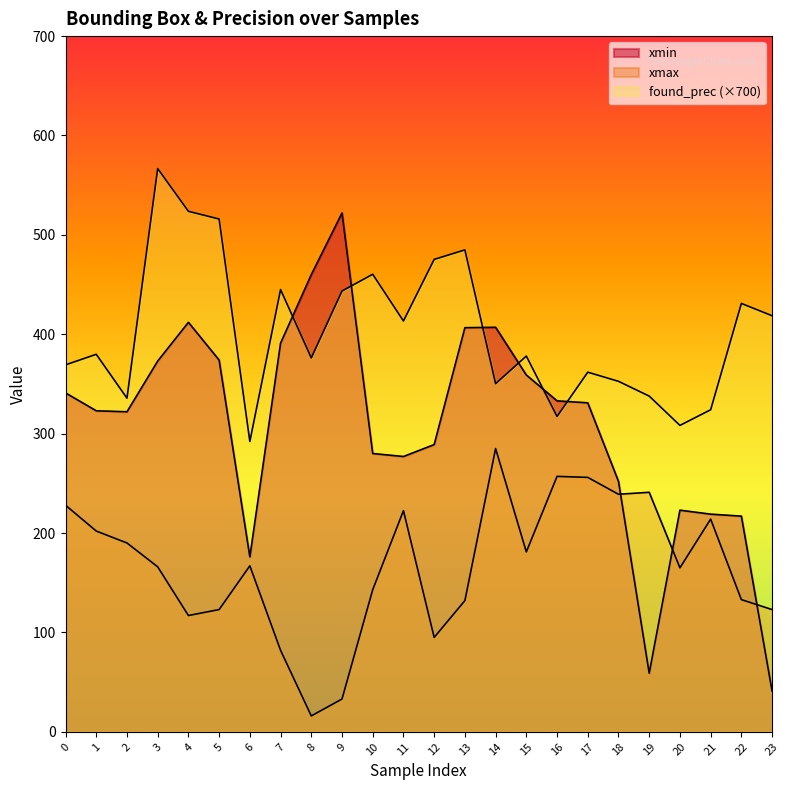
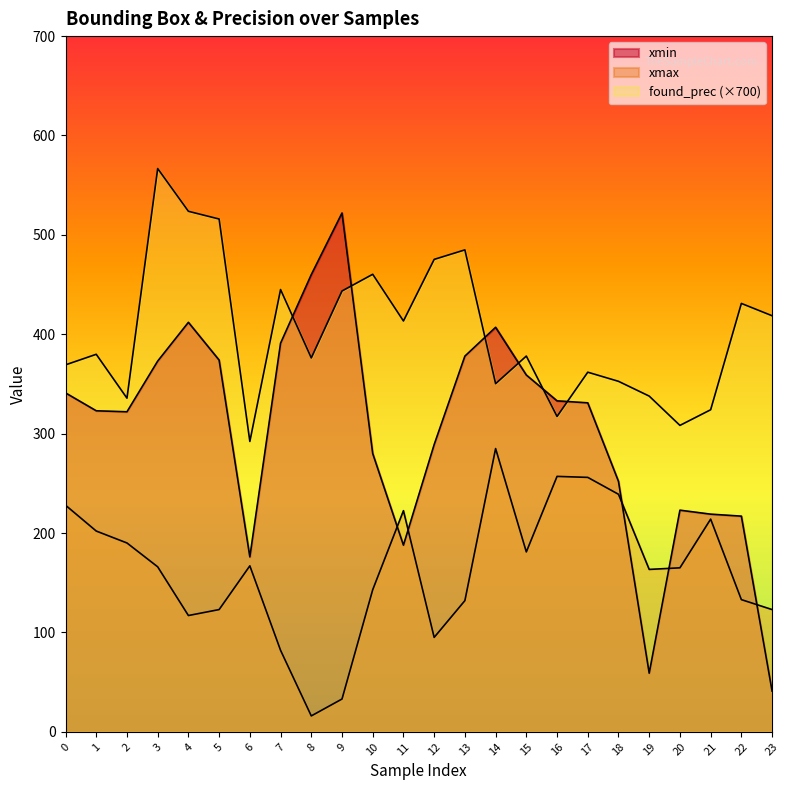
  {
    "xmin": {
      "0": 340,
      "1": 320,
      "2": 320,
      "3": 370,
      "4": 410,
      "5": 370,
      "6": 180,
      "7": 390,
      "8": 460,
      "9": 520,
      "10": 280,
-     "11": 280,
+     "11": 190,
      "12": 290,
-     "13": 410,
+     "13": 380,
      "14": 410,
      "15": 360,
      "16": 330,
      "17": 330,
      "18": 250,
      "19": 60,
      "20": 220,
      "21": 220,
      "22": 220,
      "23": 40
    },
    "xmax": {
      "0": 230,
      "1": 200,
      "2": 190,
      "3": 170,
      "4": 120,
      "5": 120,
      "6": 170,
      "7": 80,
      "8": 20,
      "9": 30,
      "10": 140,
      "11": 220,
      "12": 100,
      "13": 130,
      "14": 290,
      "15": 180,
      "16": 260,
      "17": 260,
      "18": 240,
-     "19": 240,
+     "19": 160,
      "20": 170,
      "21": 210,
      "22": 130,
      "23": 120
    },
    "found_prec (×700)": {
      "0": 370,
      "1": 380,
      "2": 340,
      "3": 570,
      "4": 520,
      "5": 520,
      "6": 290,
      "7": 440,
      "8": 380,
      "9": 440,
      "10": 460,
      "11": 410,
      "12": 480,
      "13": 480,
      "14": 350,
      "15": 380,
      "16": 320,
      "17": 360,
      "18": 350,
      "19": 340,
      "20": 310,
      "21": 320,
      "22": 430,
      "23": 420
    }
  }
